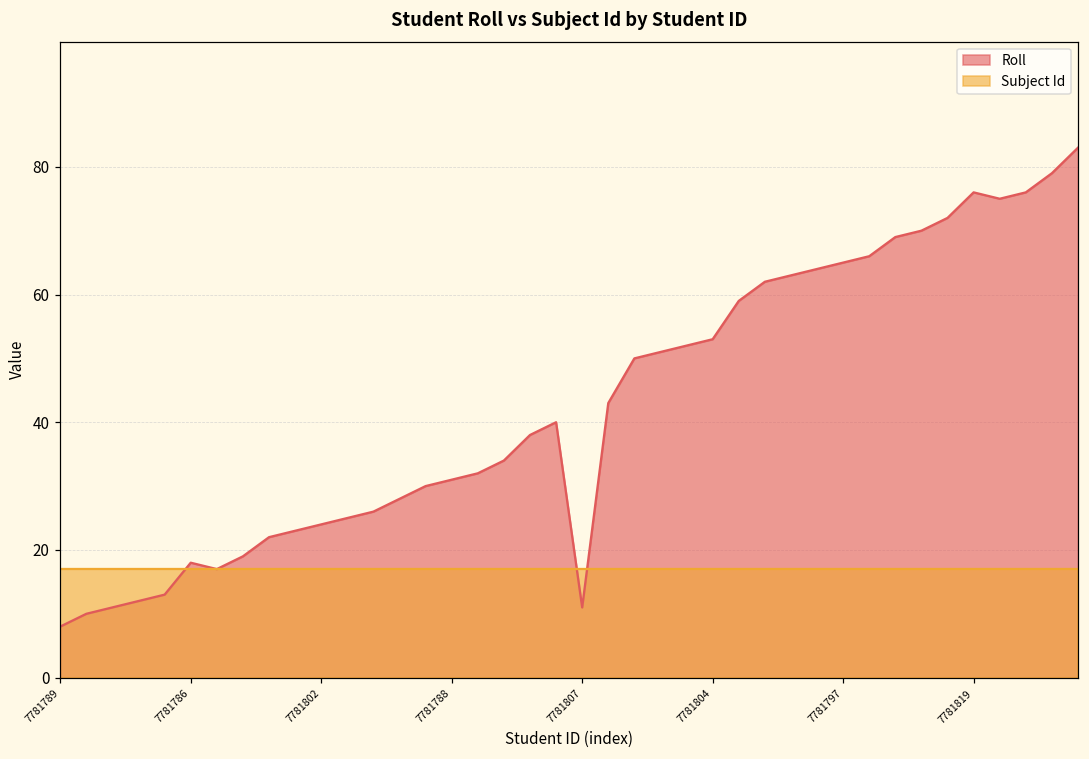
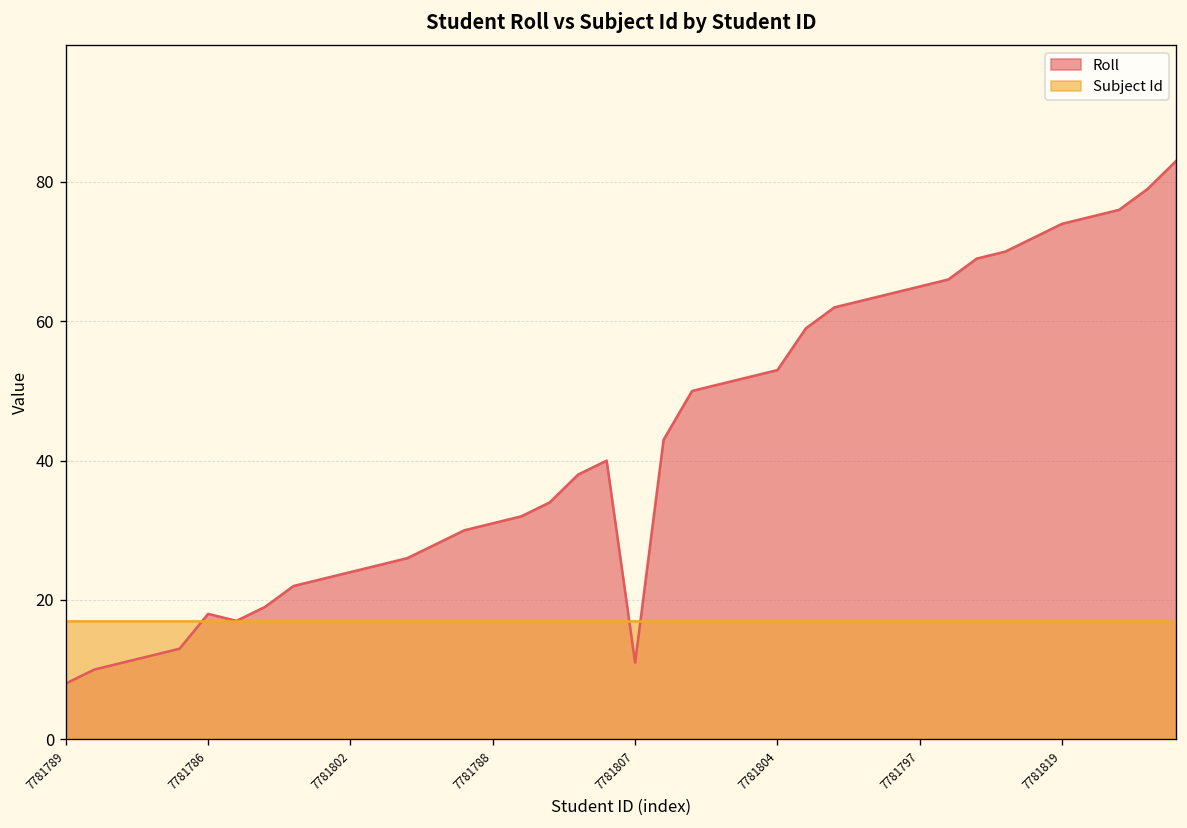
  {
    "Roll": {
      "7781789": 8,
      "7781786": 18,
      "7781802": 24,
      "7781788": 31,
      "7781807": 11,
      "7781804": 53,
      "7781797": 65,
-     "7781819": 76
+     "7781819": 74
    },
    "Subject Id": {
      "7781789": 17,
      "7781786": 17,
      "7781802": 17,
      "7781788": 17,
      "7781807": 17,
      "7781804": 17,
      "7781797": 17,
      "7781819": 17
    }
  }
